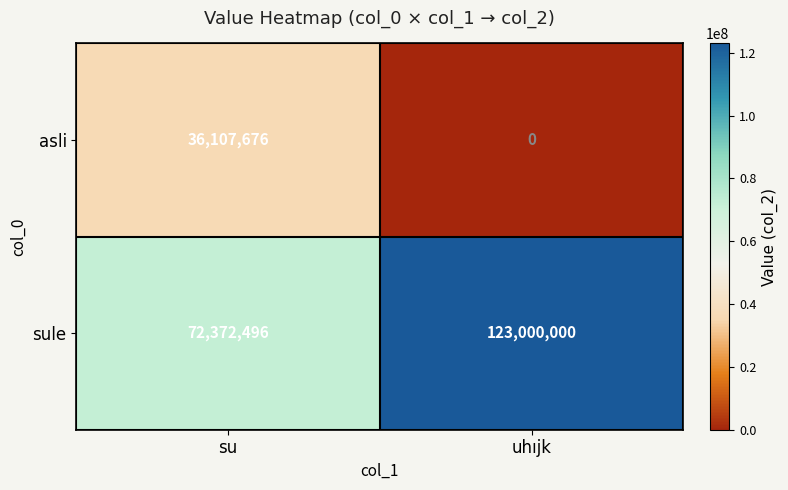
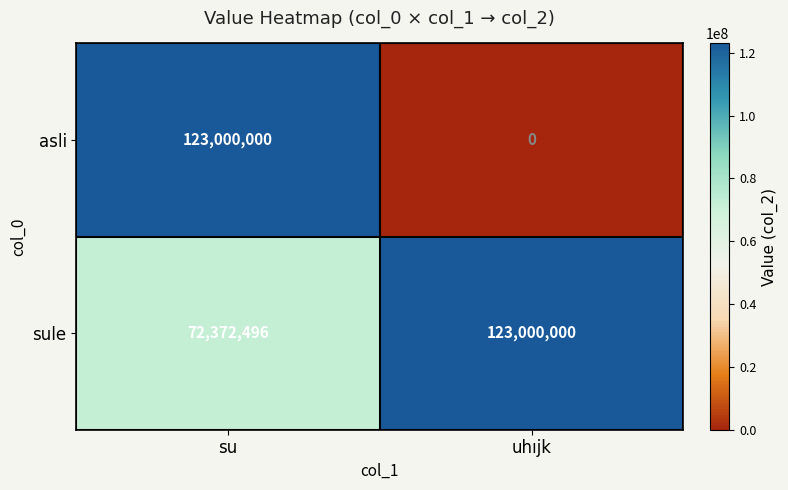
  {
    "asli": {
-     "su": "36,107,676",
+     "su": "123,000,000",
      "uhıjk": "0"
    },
    "sule": {
      "su": "72,372,496",
      "uhıjk": "123,000,000"
    }
  }
